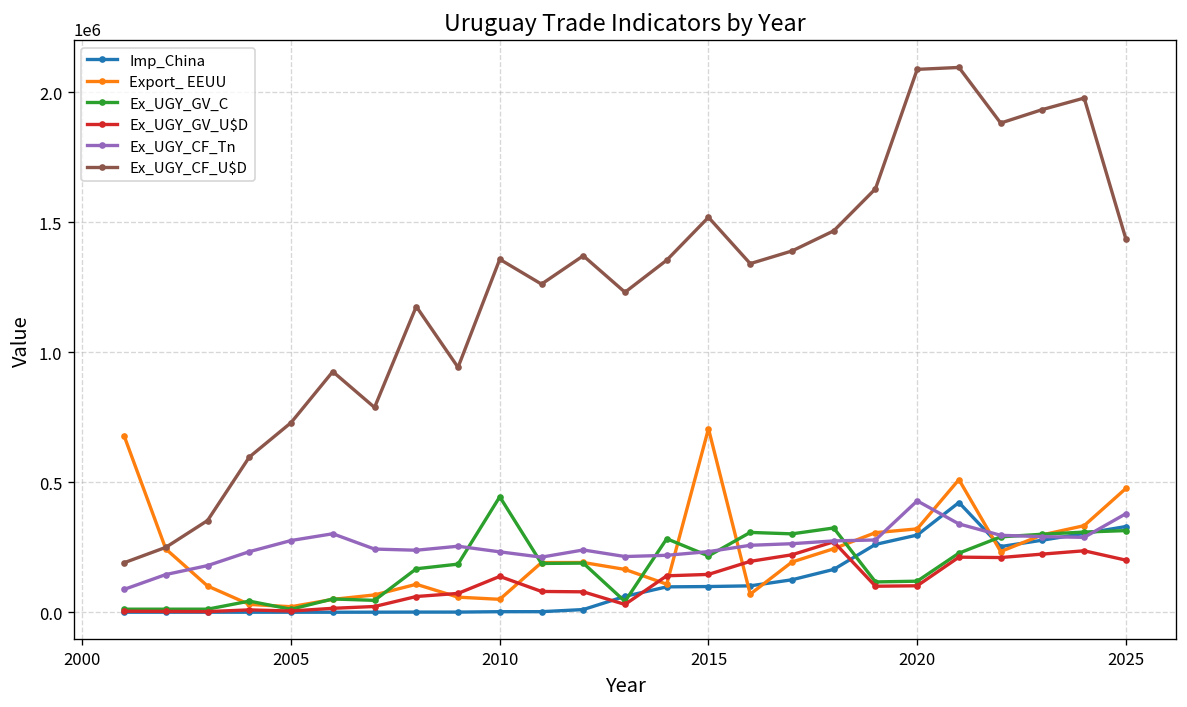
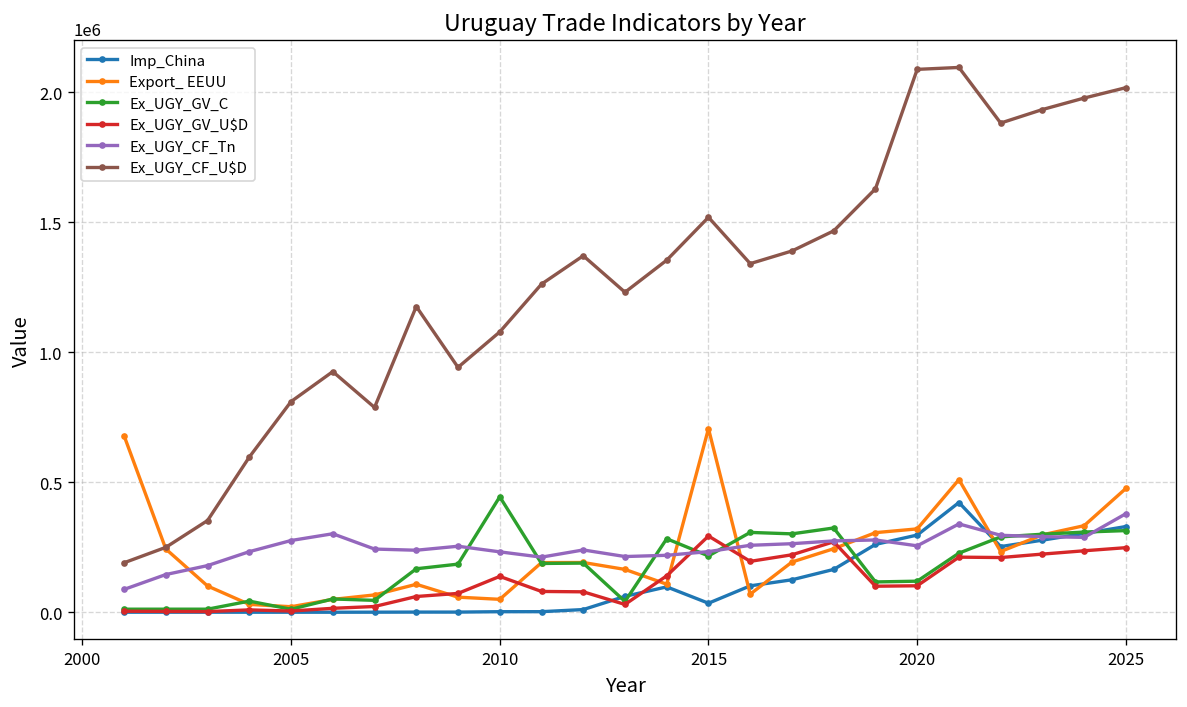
  {
    "Imp_China": {
      "2010": 0,
-     "2015": 100000,
+     "2015": 30000,
      "2020": 300000,
      "2025": 330000
    },
    "Export_ EEUU": {
      "2010": 50000,
      "2015": 710000,
      "2020": 320000,
      "2025": 480000
    },
    "Ex_UGY_GV_C": {
      "2010": 440000,
      "2015": 220000,
      "2020": 120000,
      "2025": 310000
    },
    "Ex_UGY_GV_U$D": {
      "2010": 140000,
-     "2015": 150000,
+     "2015": 290000,
      "2020": 100000,
-     "2025": 200000
+     "2025": 250000
    },
    "Ex_UGY_CF_Tn": {
      "2005": 280000,
      "2010": 230000,
      "2015": 230000,
-     "2020": 430000,
+     "2020": 260000,
      "2025": 380000
    },
    "Ex_UGY_CF_U$D": {
-     "2005": 730000,
-     "2010": 1360000,
+     "2005": 810000,
+     "2010": 1080000,
      "2015": 1520000,
      "2020": 2090000,
-     "2025": 1440000
+     "2025": 2020000
    }
  }
